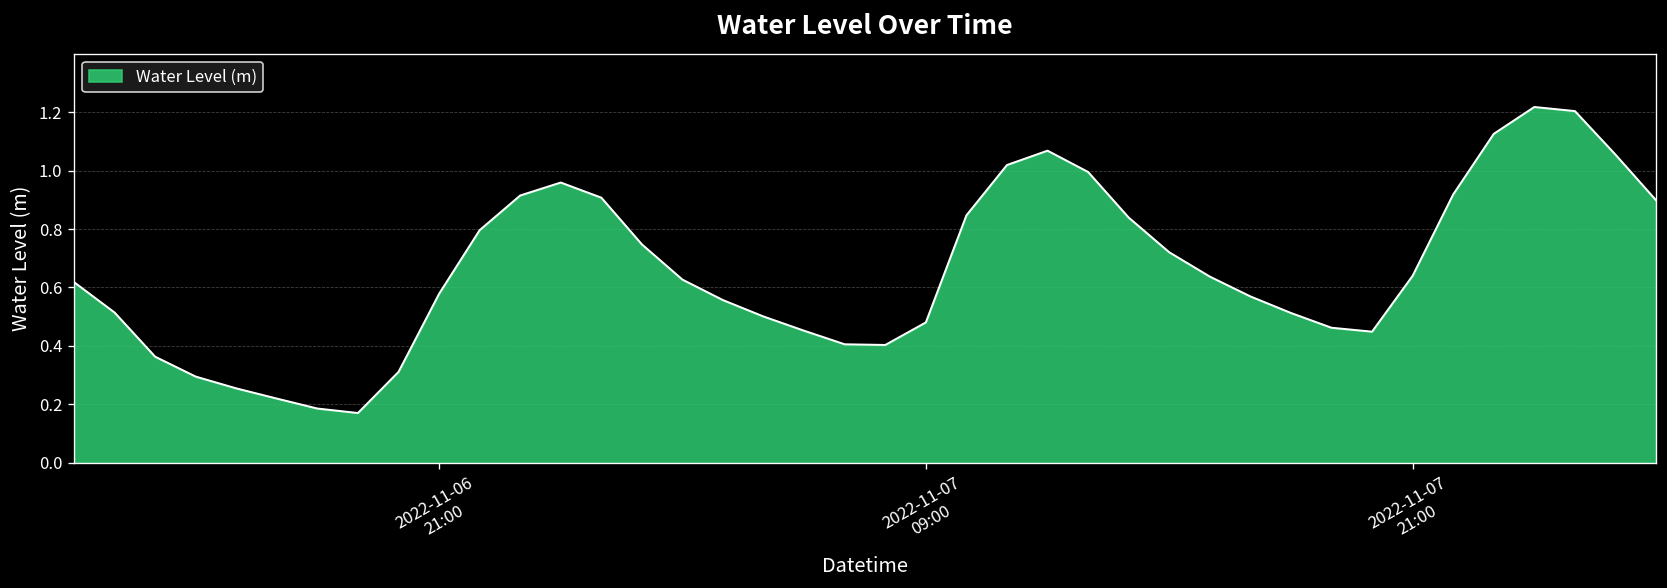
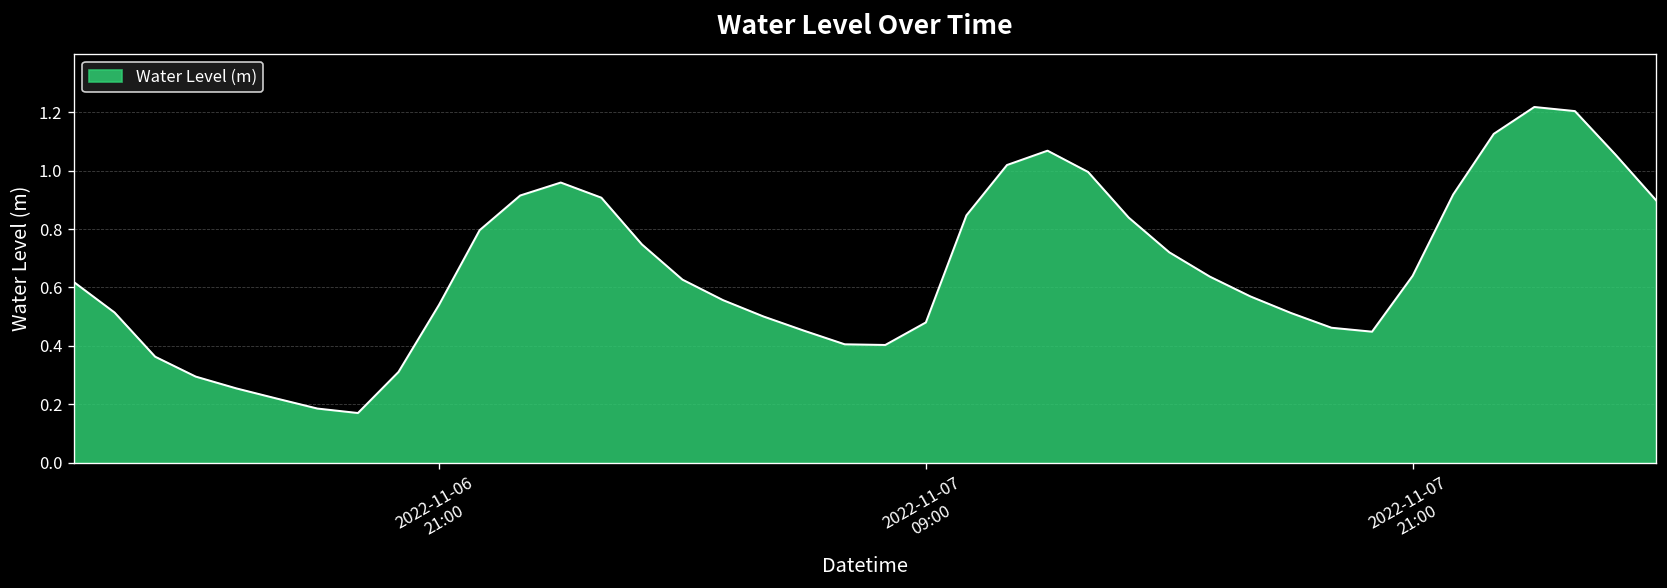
  {
-   "2022-11-06 21:00": 0.58,
+   "2022-11-06 21:00": 0.54,
    "2022-11-07 09:00": 0.48,
    "2022-11-07 21:00": 0.64
  }
